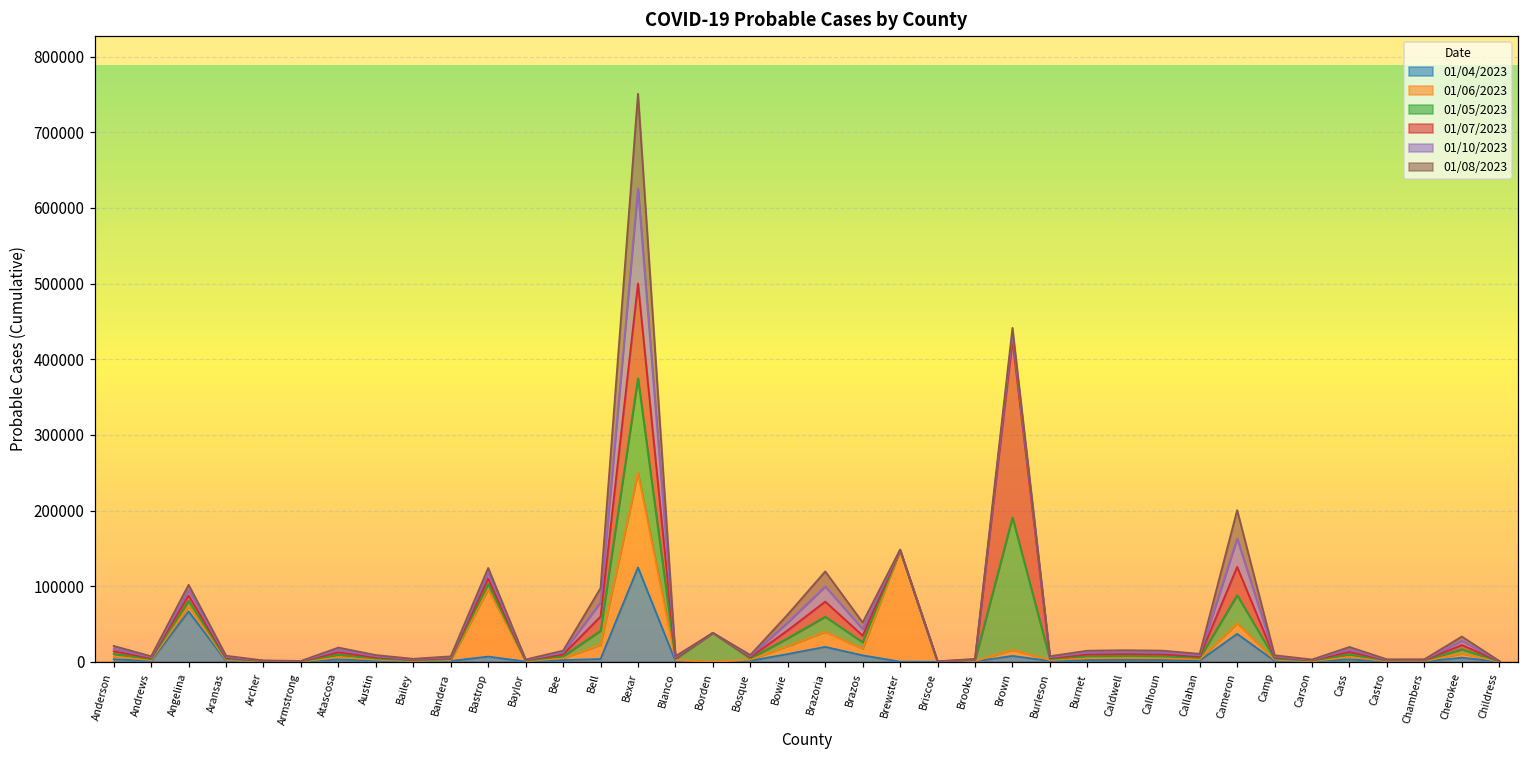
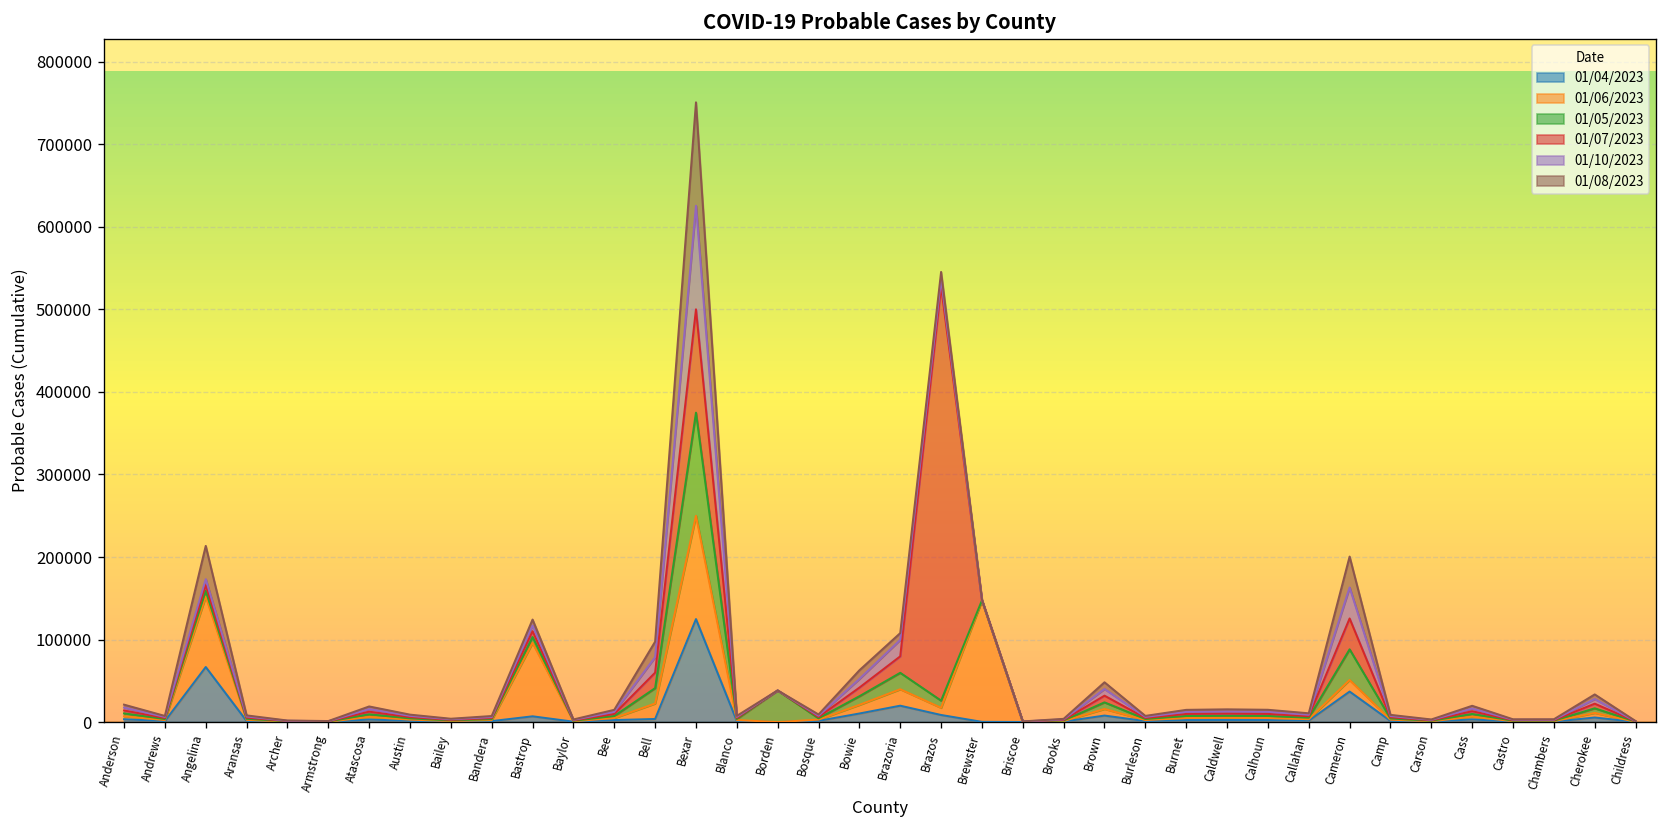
  {
    "01/04/2023": {
      "Angelina": 70000,
      "Bastrop": 10000,
      "Bell": 0,
      "Bexar": 120000,
      "Bowie": 10000,
      "Brazoria": 20000,
      "Brazos": 10000,
      "Brewster": 0,
      "Brown": 10000,
      "Cameron": 40000,
      "Cherokee": 10000
    },
    "01/06/2023": {
-     "Angelina": 10000,
+     "Angelina": 90000,
      "Bastrop": 90000,
      "Bell": 20000,
      "Bexar": 130000,
      "Bowie": 10000,
      "Brazoria": 20000,
      "Brazos": 10000,
      "Brown": 10000,
      "Cameron": 10000,
      "Cherokee": 10000
    },
    "01/05/2023": {
      "Angelina": 10000,
      "Bastrop": 10000,
      "Bell": 20000,
      "Bexar": 120000,
      "Bowie": 10000,
      "Brazoria": 20000,
      "Brazos": 10000,
-     "Brown": 170000,
+     "Brown": 10000,
      "Cameron": 40000,
      "Cherokee": 10000
    },
    "01/07/2023": {
      "Angelina": 10000,
      "Bastrop": 10000,
      "Bell": 20000,
      "Bexar": 130000,
      "Bowie": 10000,
      "Brazoria": 20000,
-     "Brazos": 10000,
-     "Brown": 230000,
+     "Brazos": 500000,
+     "Brown": 10000,
      "Cameron": 40000,
      "Cherokee": 10000
    },
    "01/10/2023": {
      "Angelina": 10000,
      "Bastrop": 10000,
      "Bell": 20000,
      "Bexar": 130000,
      "Bowie": 10000,
      "Brazoria": 20000,
      "Brazos": 10000,
      "Brown": 10000,
      "Cameron": 40000,
      "Cherokee": 10000
    },
    "01/08/2023": {
-     "Angelina": 10000,
+     "Angelina": 40000,
      "Bastrop": 10000,
      "Bell": 20000,
      "Bexar": 130000,
      "Bowie": 10000,
-     "Brazoria": 20000,
+     "Brazoria": 10000,
      "Brazos": 10000,
      "Brown": 10000,
      "Cameron": 40000,
      "Cherokee": 10000
    }
  }
